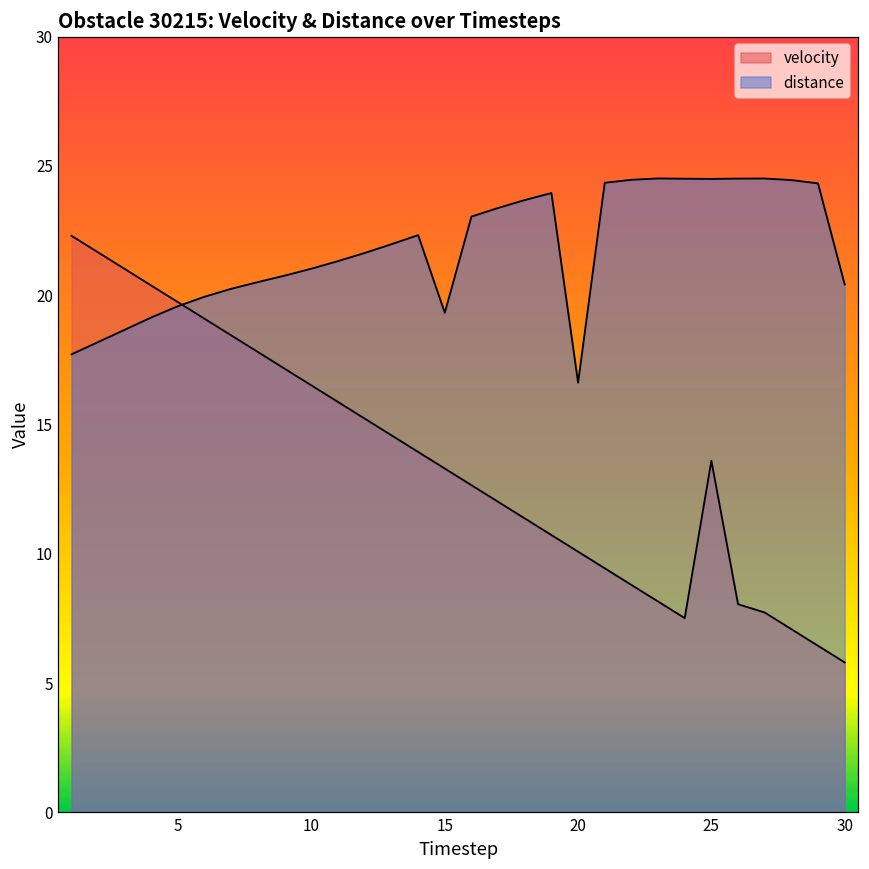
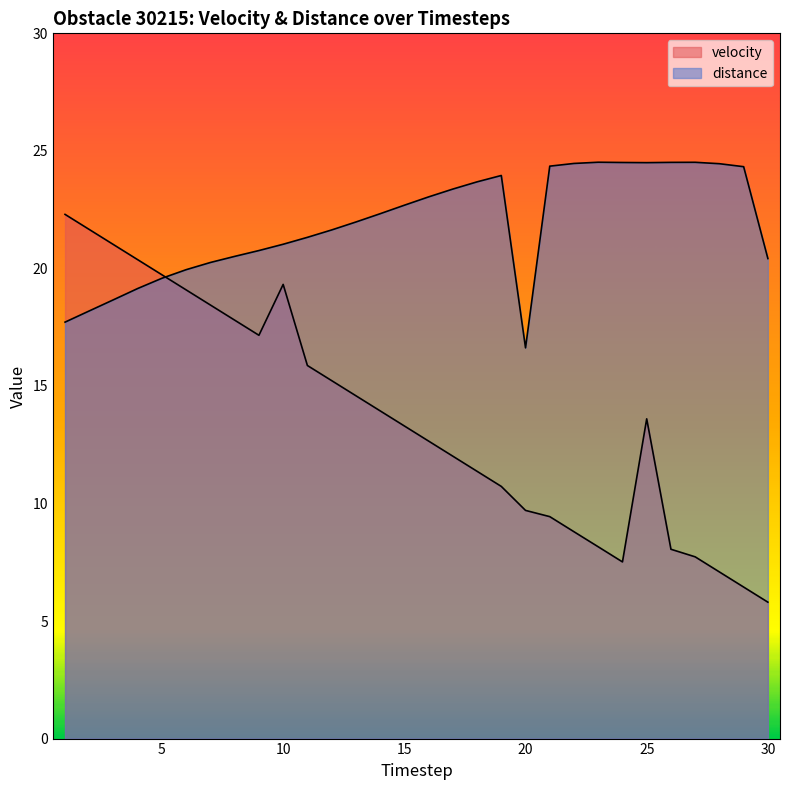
  {
    "velocity": {
      "5": 19.7,
-     "10": 16.5,
+     "10": 19.3,
      "15": 13.3,
-     "20": 10.1,
+     "20": 9.7,
      "25": 13.6,
      "30": 5.8
    },
    "distance": {
      "5": 19.6,
      "10": 21.0,
-     "15": 19.3,
+     "15": 22.7,
      "20": 16.6,
      "25": 24.5,
      "30": 20.4
    }
  }
